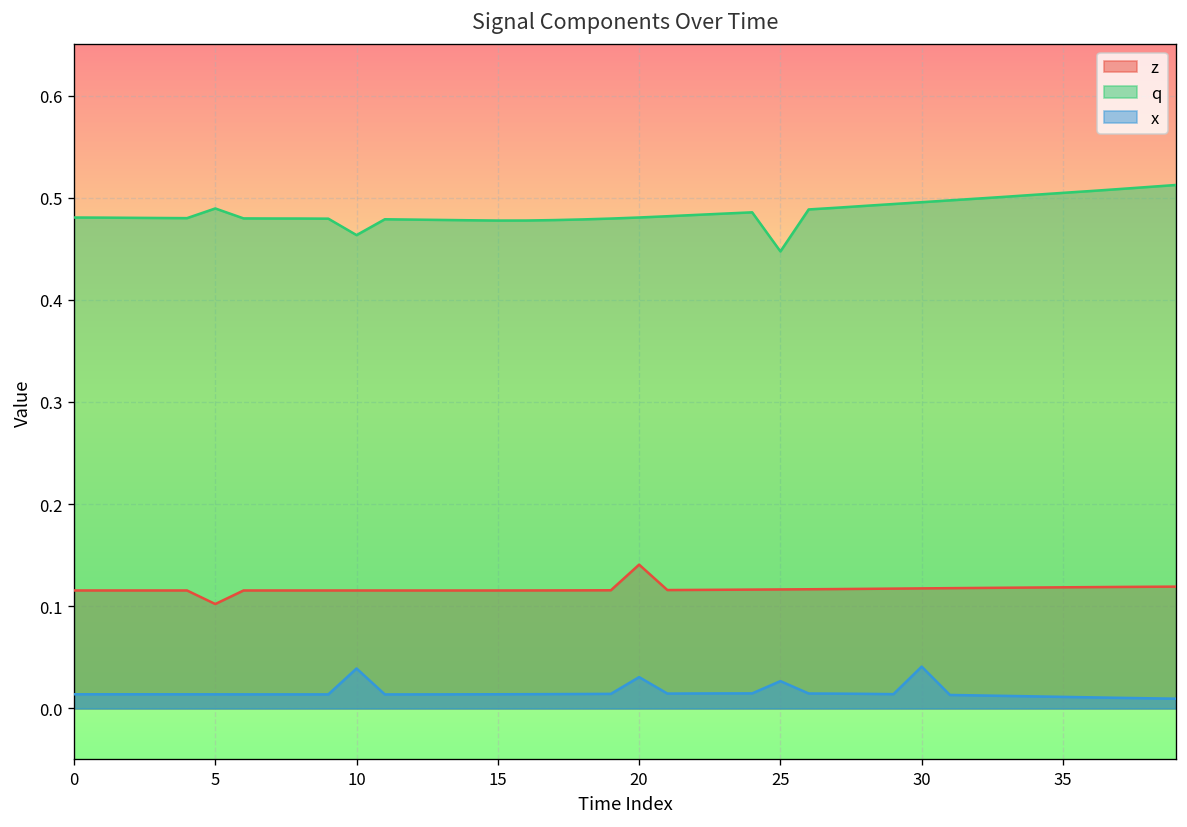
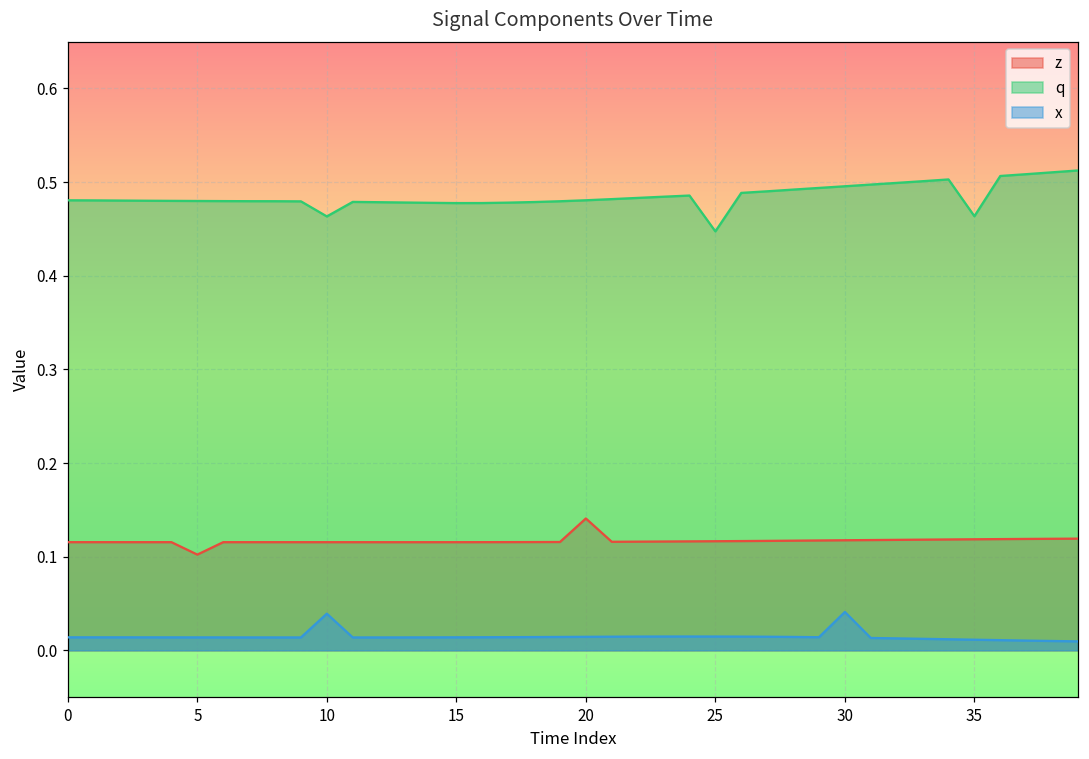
  {
    "z": {
      "0": 0.12,
      "5": 0.10,
      "10": 0.12,
      "15": 0.12,
      "20": 0.14,
      "25": 0.12,
      "30": 0.12,
      "35": 0.12
    },
    "q": {
      "0": 0.48,
-     "5": 0.49,
+     "5": 0.48,
      "10": 0.46,
      "15": 0.48,
      "20": 0.48,
      "25": 0.45,
      "30": 0.50,
-     "35": 0.50
+     "35": 0.46
    },
    "x": {
      "0": 0.01,
      "5": 0.01,
      "10": 0.04,
      "15": 0.01,
-     "20": 0.03,
-     "25": 0.03,
+     "20": 0.01,
+     "25": 0.01,
      "30": 0.04,
      "35": 0.01
    }
  }
